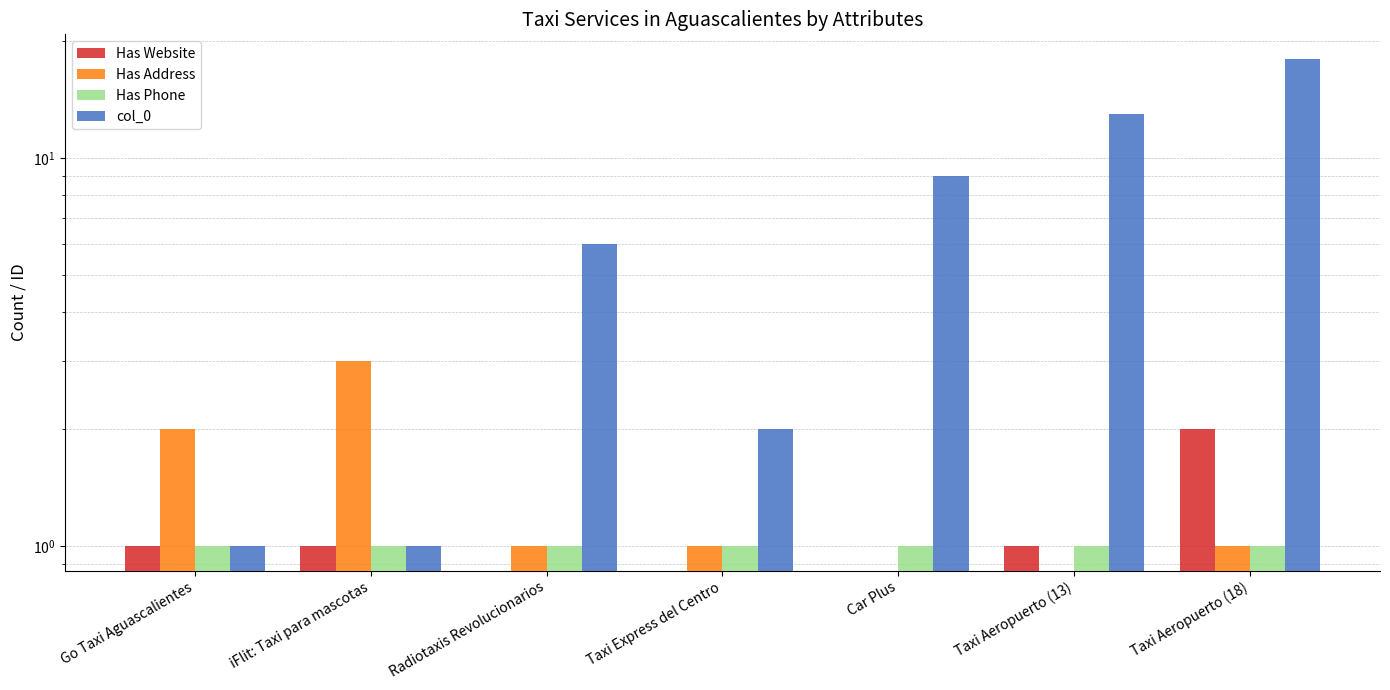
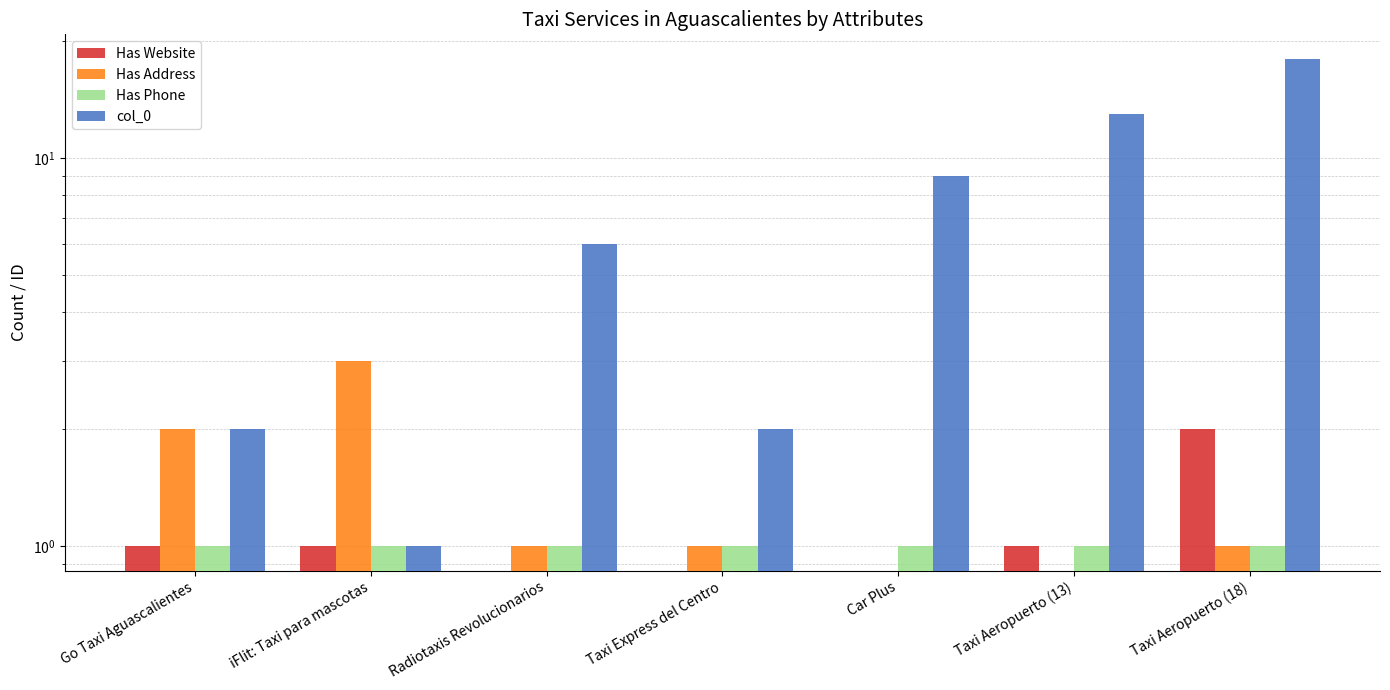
  {
    "Has Website": {
      "Go Taxi Aguascalientes": 1,
      "iFlit: Taxi para mascotas": 1,
      "Taxi Aeropuerto (13)": 1,
      "Taxi Aeropuerto (18)": 2
    },
    "Has Address": {
      "Go Taxi Aguascalientes": 2,
      "iFlit: Taxi para mascotas": 3,
      "Radiotaxis Revolucionarios": 1,
      "Taxi Express del Centro": 1,
      "Taxi Aeropuerto (18)": 1
    },
    "Has Phone": {
      "Go Taxi Aguascalientes": 1,
      "iFlit: Taxi para mascotas": 1,
      "Radiotaxis Revolucionarios": 1,
      "Taxi Express del Centro": 1,
      "Car Plus": 1,
      "Taxi Aeropuerto (13)": 1,
      "Taxi Aeropuerto (18)": 1
    },
    "col_0": {
-     "Go Taxi Aguascalientes": 1,
+     "Go Taxi Aguascalientes": 2,
      "iFlit: Taxi para mascotas": 1,
      "Radiotaxis Revolucionarios": 6,
      "Taxi Express del Centro": 2,
      "Car Plus": 9,
      "Taxi Aeropuerto (13)": 13,
      "Taxi Aeropuerto (18)": 18
    }
  }
